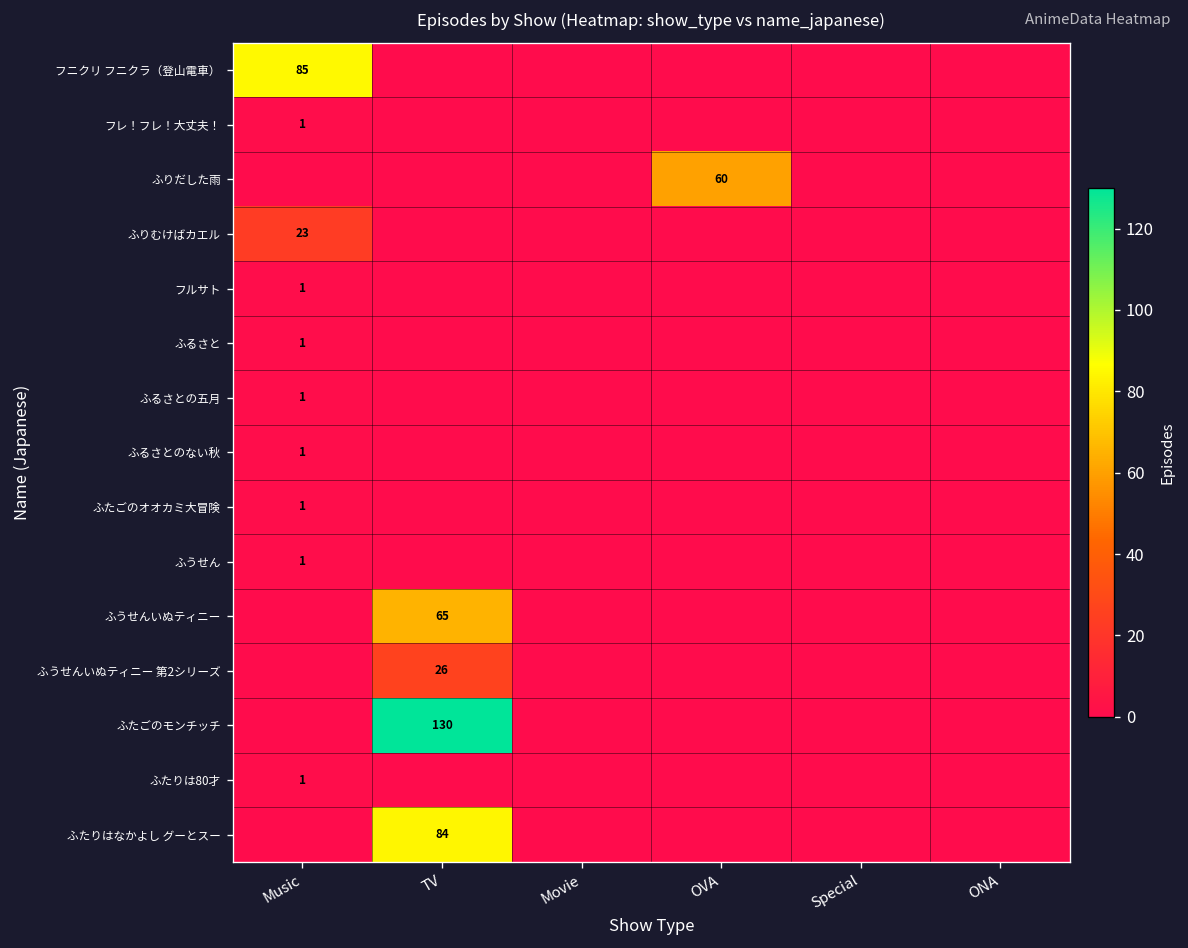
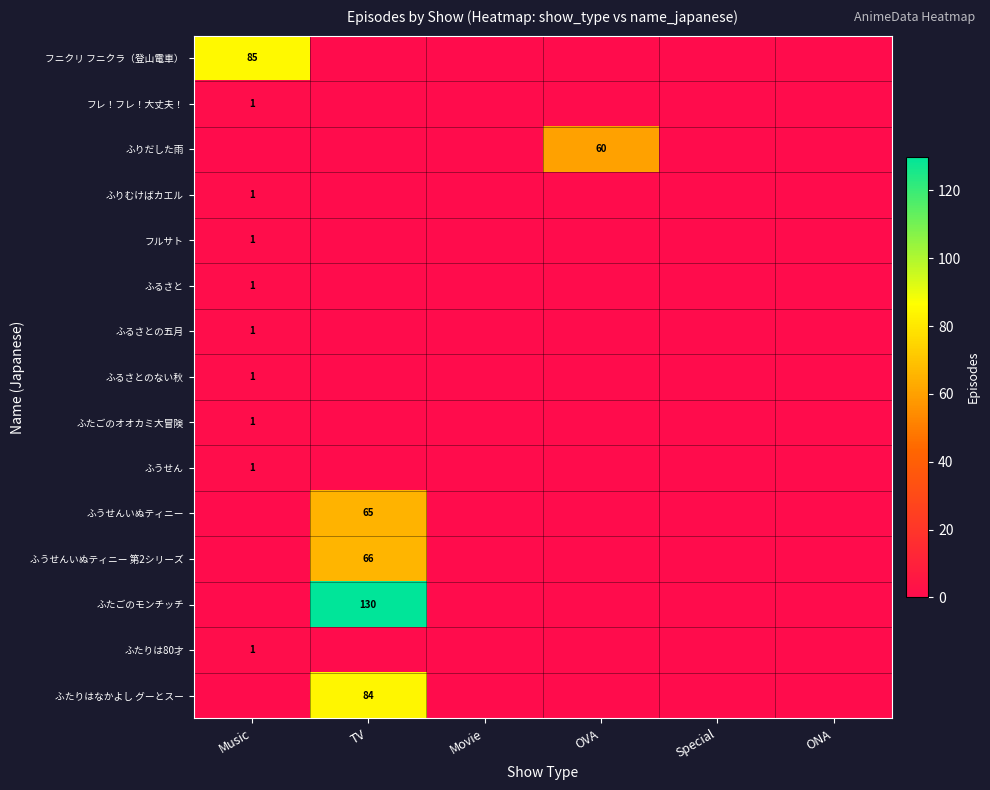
  {
    "フニクリ フニクラ（登山電車）": {
      "Music": 85
    },
    "フレ！フレ！大丈夫！": {
      "Music": 1
    },
    "ふりだした雨": {
      "OVA": 60
    },
    "ふりむけばカエル": {
-     "Music": 23
+     "Music": 1
    },
    "フルサト": {
      "Music": 1
    },
    "ふるさと": {
      "Music": 1
    },
    "ふるさとの五月": {
      "Music": 1
    },
    "ふるさとのない秋": {
      "Music": 1
    },
    "ふたごのオオカミ大冒険": {
      "Music": 1
    },
    "ふうせん": {
      "Music": 1
    },
    "ふうせんいぬティニー": {
      "TV": 65
    },
    "ふうせんいぬティニー 第2シリーズ": {
-     "TV": 26
+     "TV": 66
    },
    "ふたごのモンチッチ": {
      "TV": 130
    },
    "ふたりは80才": {
      "Music": 1
    },
    "ふたりはなかよし グーとスー": {
      "TV": 84
    }
  }
